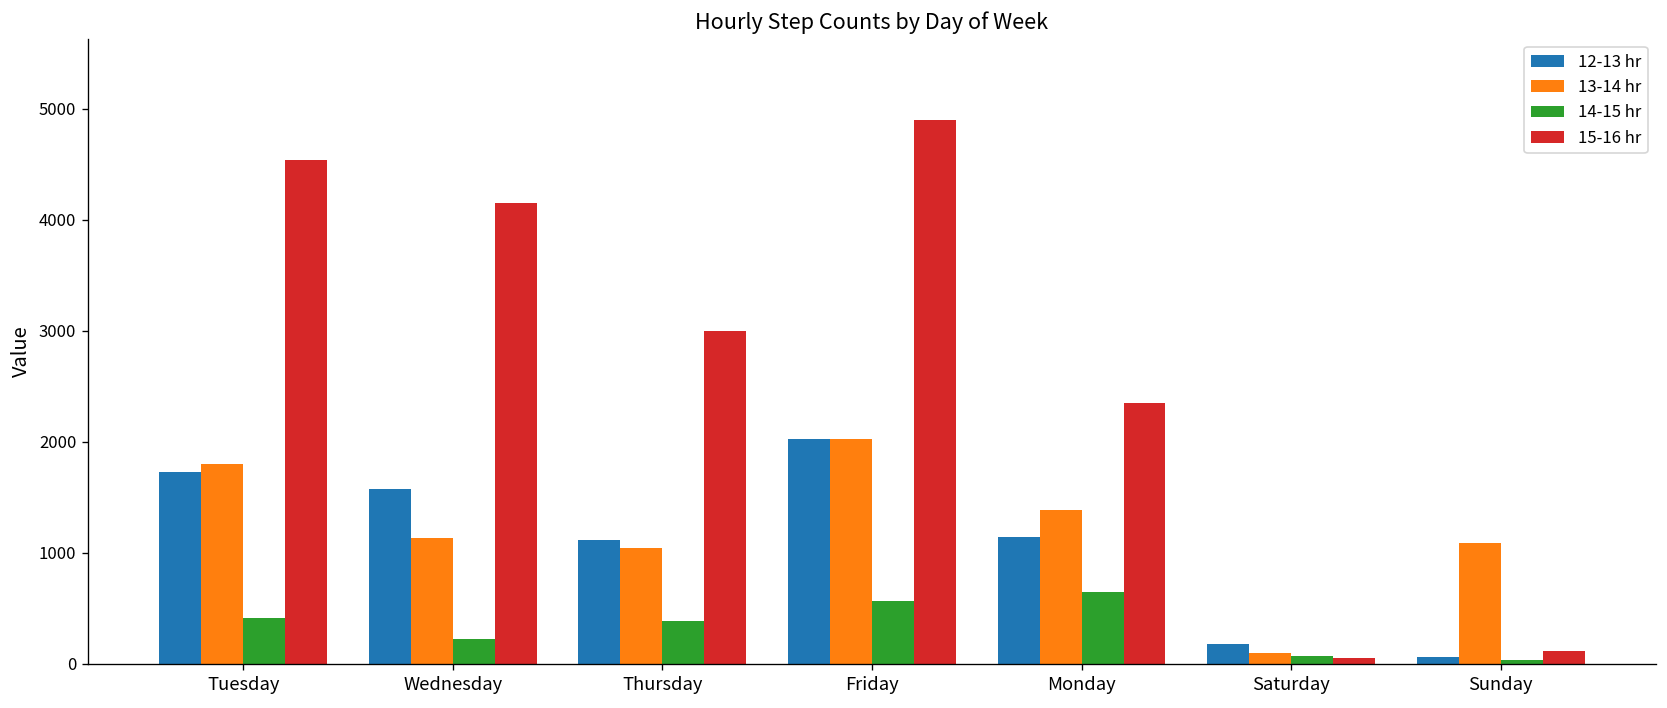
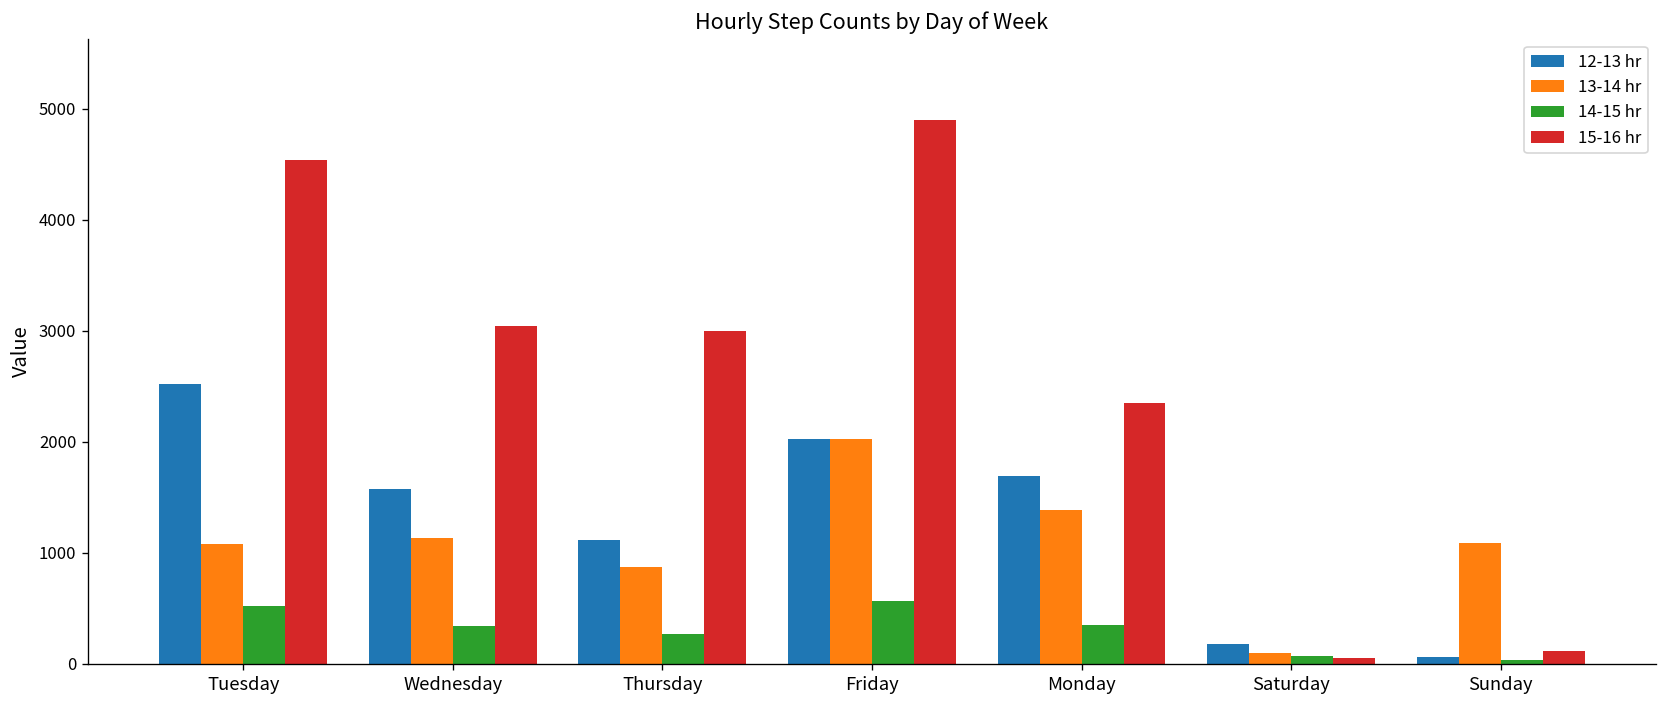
  {
    "12-13 hr": {
-     "Tuesday": 1700,
+     "Tuesday": 2500,
      "Wednesday": 1600,
      "Thursday": 1100,
      "Friday": 2000,
-     "Monday": 1100,
+     "Monday": 1700,
      "Saturday": 200,
      "Sunday": 100
    },
    "13-14 hr": {
-     "Tuesday": 1800,
+     "Tuesday": 1100,
      "Wednesday": 1100,
-     "Thursday": 1000,
+     "Thursday": 900,
      "Friday": 2000,
      "Monday": 1400,
      "Saturday": 100,
      "Sunday": 1100
    },
    "14-15 hr": {
-     "Tuesday": 400,
-     "Wednesday": 200,
-     "Thursday": 400,
+     "Tuesday": 500,
+     "Wednesday": 300,
+     "Thursday": 300,
      "Friday": 600,
-     "Monday": 600,
+     "Monday": 400,
      "Saturday": 100,
      "Sunday": 0
    },
    "15-16 hr": {
      "Tuesday": 4500,
-     "Wednesday": 4200,
+     "Wednesday": 3000,
      "Thursday": 3000,
      "Friday": 4900,
      "Monday": 2400,
      "Saturday": 100,
      "Sunday": 100
    }
  }
